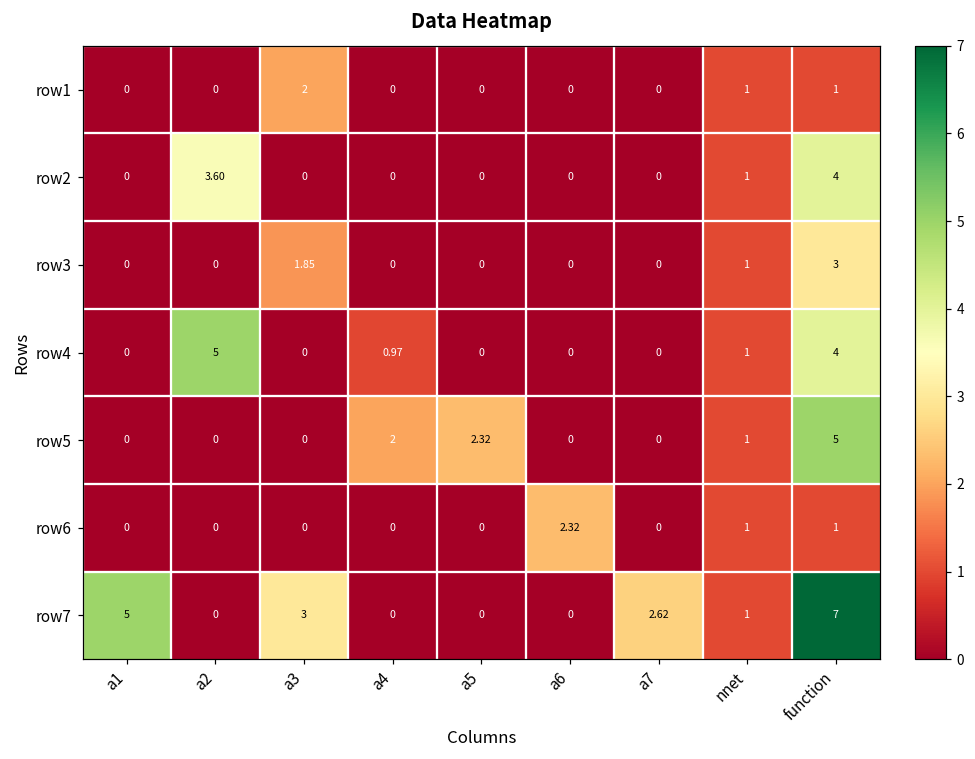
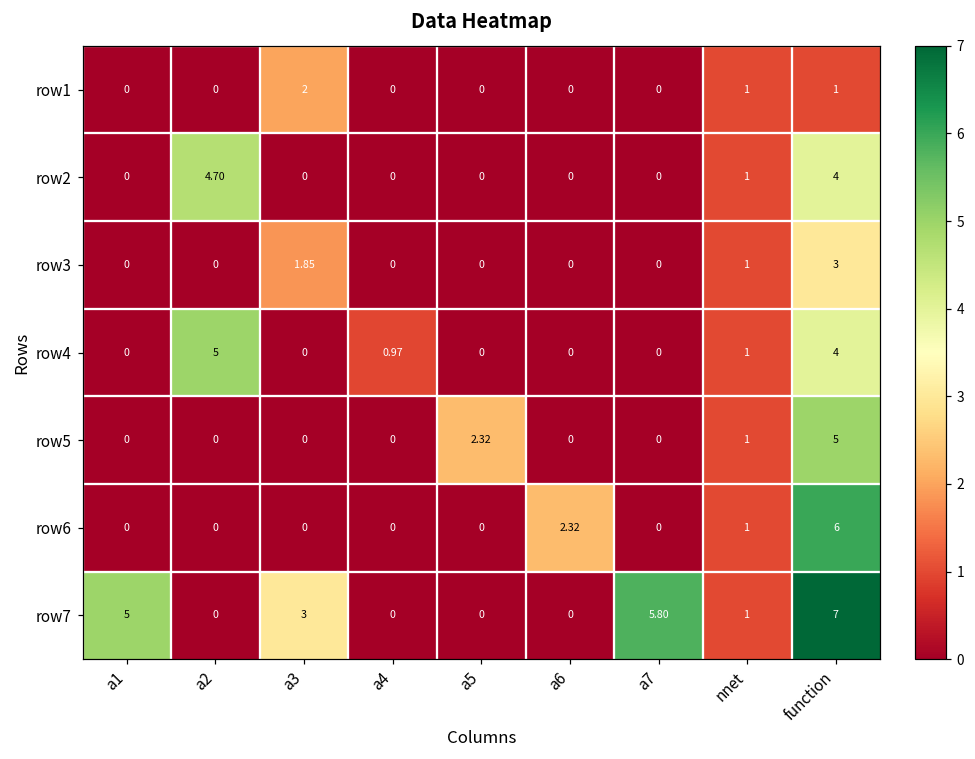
  {
    "row1": {
      "a1": 0,
      "a2": 0,
      "a3": 2,
      "a4": 0,
      "a5": 0,
      "a6": 0,
      "a7": 0,
      "nnet": 1,
      "function": 1
    },
    "row2": {
      "a1": 0,
-     "a2": 3.60,
+     "a2": 4.70,
      "a3": 0,
      "a4": 0,
      "a5": 0,
      "a6": 0,
      "a7": 0,
      "nnet": 1,
      "function": 4
    },
    "row3": {
      "a1": 0,
      "a2": 0,
      "a3": 1.85,
      "a4": 0,
      "a5": 0,
      "a6": 0,
      "a7": 0,
      "nnet": 1,
      "function": 3
    },
    "row4": {
      "a1": 0,
      "a2": 5,
      "a3": 0,
      "a4": 0.97,
      "a5": 0,
      "a6": 0,
      "a7": 0,
      "nnet": 1,
      "function": 4
    },
    "row5": {
      "a1": 0,
      "a2": 0,
      "a3": 0,
-     "a4": 2,
+     "a4": 0,
      "a5": 2.32,
      "a6": 0,
      "a7": 0,
      "nnet": 1,
      "function": 5
    },
    "row6": {
      "a1": 0,
      "a2": 0,
      "a3": 0,
      "a4": 0,
      "a5": 0,
      "a6": 2.32,
      "a7": 0,
      "nnet": 1,
-     "function": 1
+     "function": 6
    },
    "row7": {
      "a1": 5,
      "a2": 0,
      "a3": 3,
      "a4": 0,
      "a5": 0,
      "a6": 0,
-     "a7": 2.62,
+     "a7": 5.80,
      "nnet": 1,
      "function": 7
    }
  }
